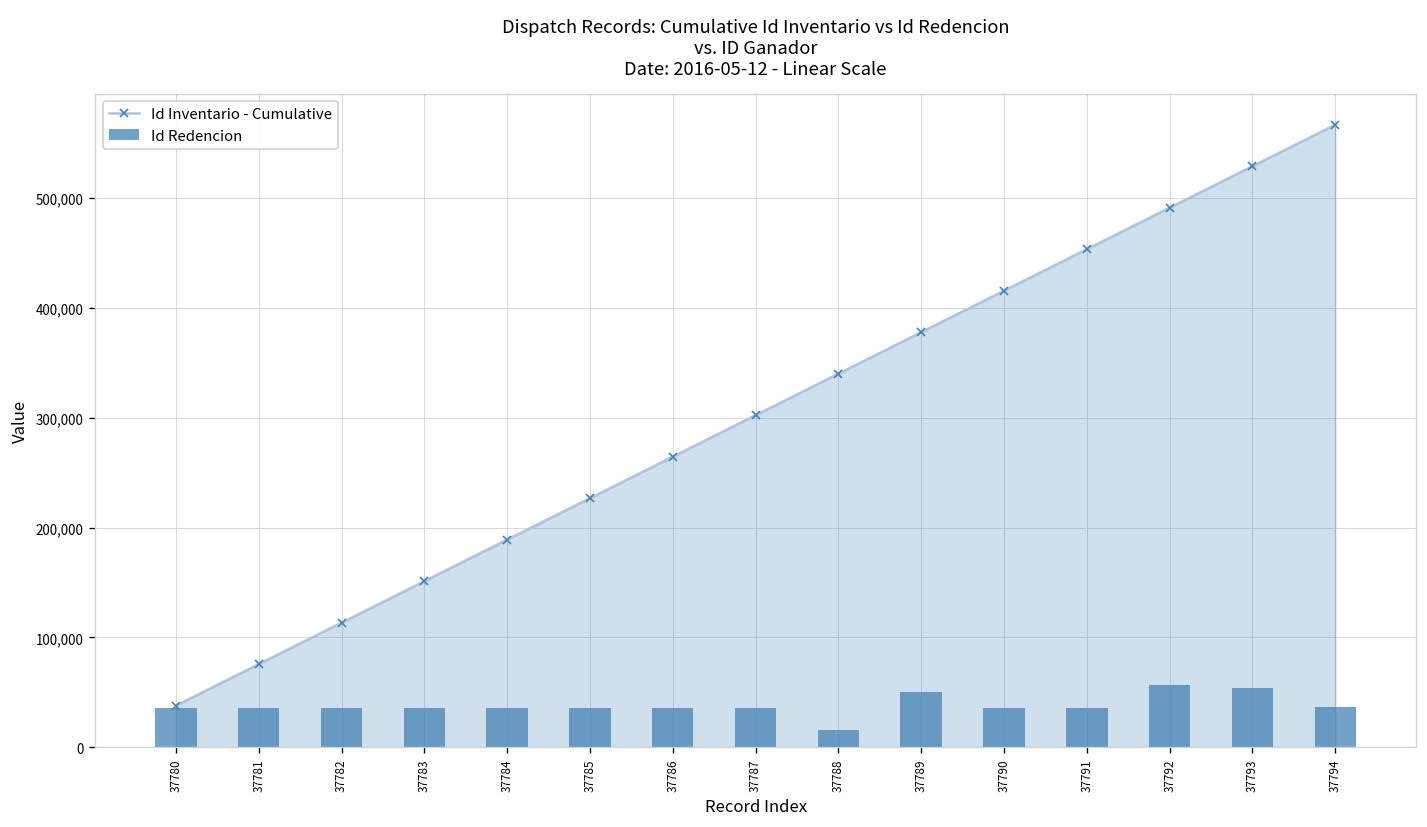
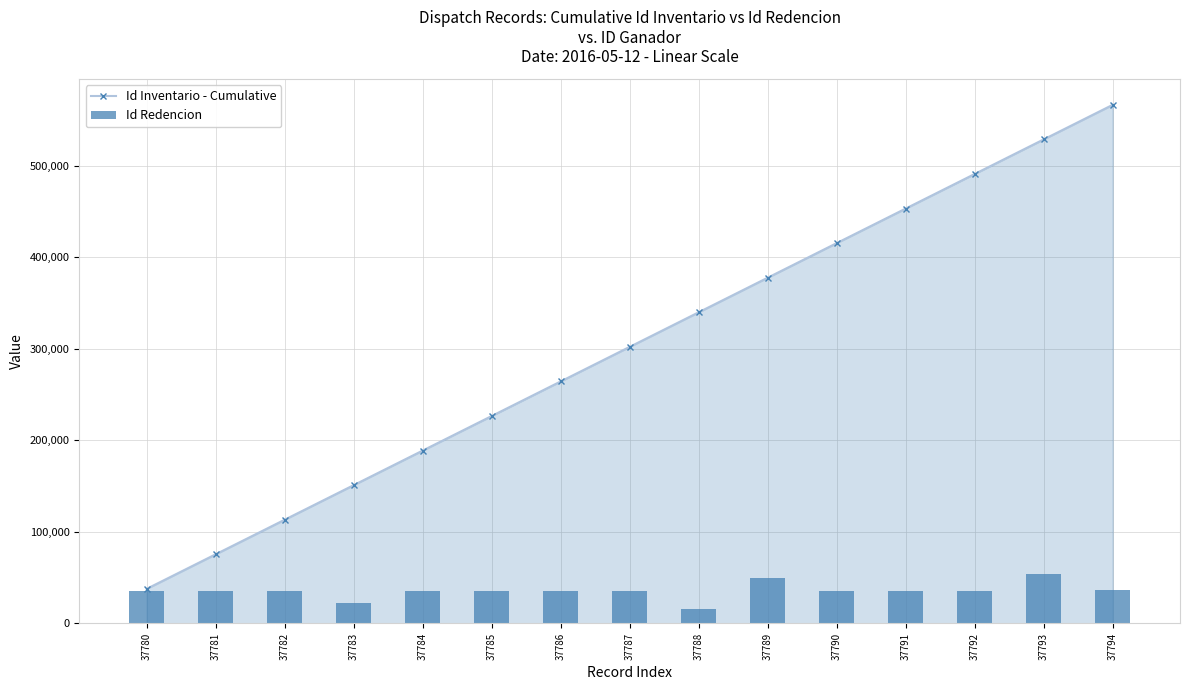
  {
    "Id Inventario - Cumulative": {
      "37780": "40,000",
      "37781": "80,000",
      "37782": "110,000",
      "37783": "150,000",
      "37784": "190,000",
      "37785": "230,000",
      "37786": "260,000",
      "37787": "300,000",
      "37788": "340,000",
      "37789": "380,000",
      "37790": "420,000",
      "37791": "450,000",
      "37792": "490,000",
      "37793": "530,000",
      "37794": "570,000"
    },
    "Id Redencion": {
      "37780": "40,000",
      "37781": "40,000",
      "37782": "40,000",
-     "37783": "40,000",
+     "37783": "20,000",
      "37784": "40,000",
      "37785": "40,000",
      "37786": "40,000",
      "37787": "40,000",
      "37788": "20,000",
      "37789": "50,000",
      "37790": "40,000",
      "37791": "40,000",
-     "37792": "60,000",
+     "37792": "40,000",
      "37793": "50,000",
      "37794": "40,000"
    }
  }
